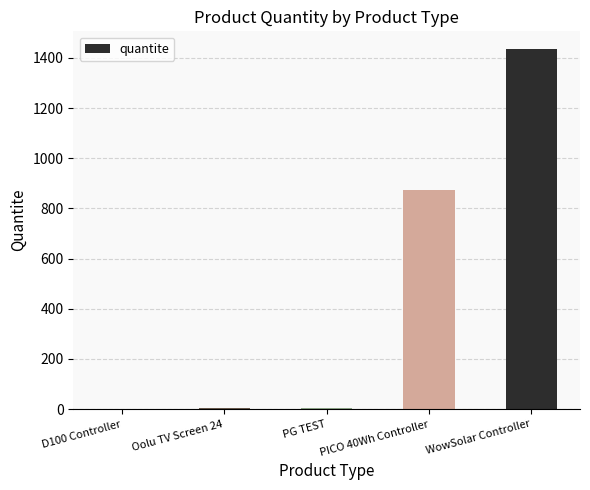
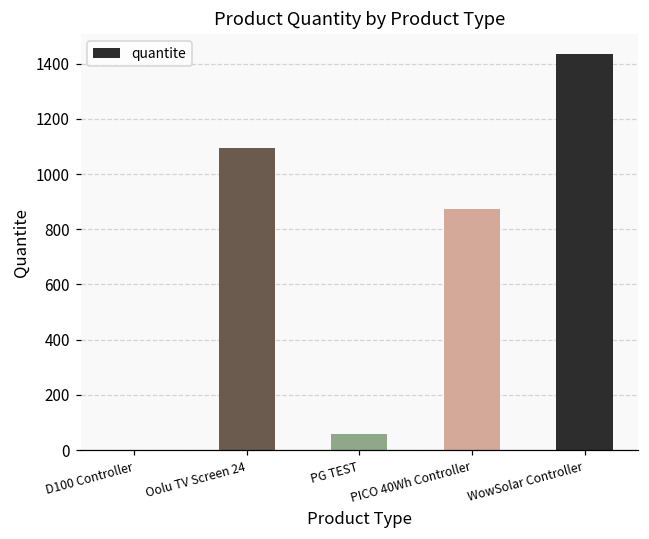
  {
-   "Oolu TV Screen 24": 0,
-   "PG TEST": 10,
+   "Oolu TV Screen 24": 1090,
+   "PG TEST": 60,
    "PICO 40Wh Controller": 870,
    "WowSolar Controller": 1430
  }
